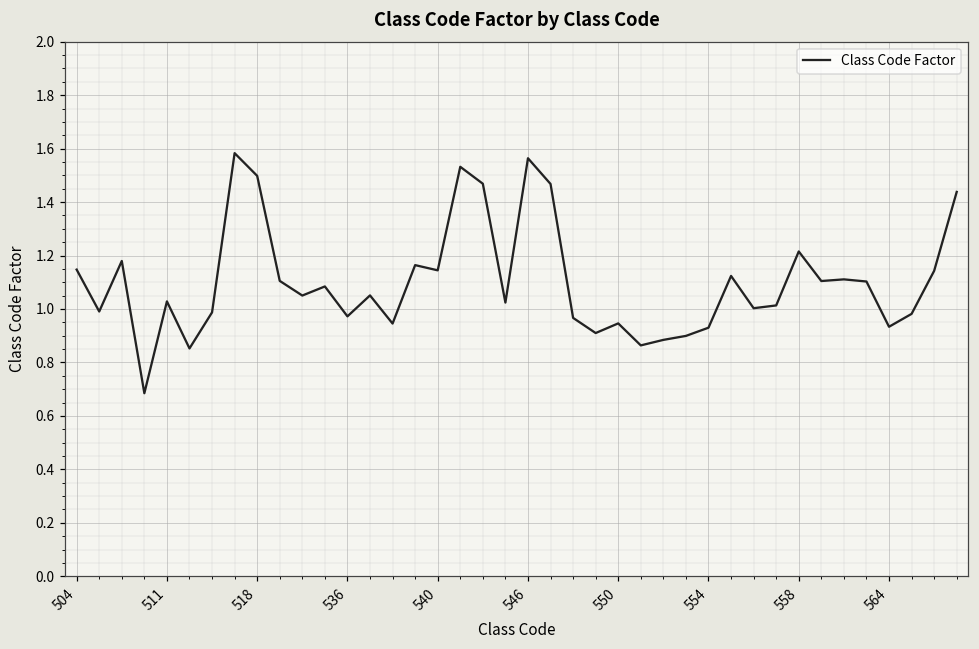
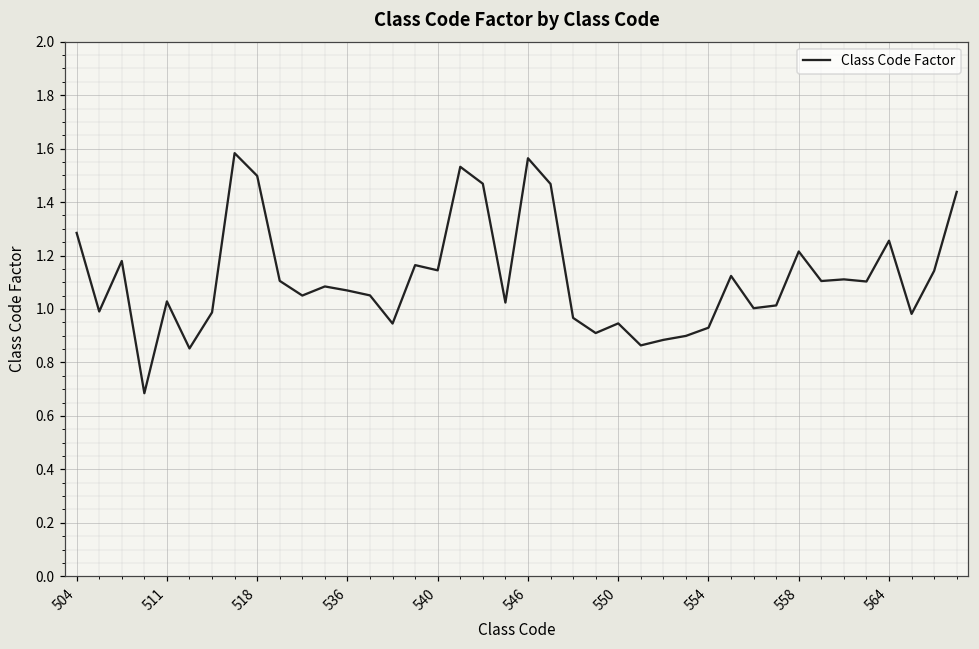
  {
-   "504": 1.15,
+   "504": 1.28,
    "511": 1.03,
    "518": 1.50,
-   "536": 0.97,
+   "536": 1.07,
    "540": 1.14,
    "546": 1.56,
    "550": 0.95,
    "554": 0.93,
    "558": 1.22,
-   "564": 0.93
+   "564": 1.26
  }
